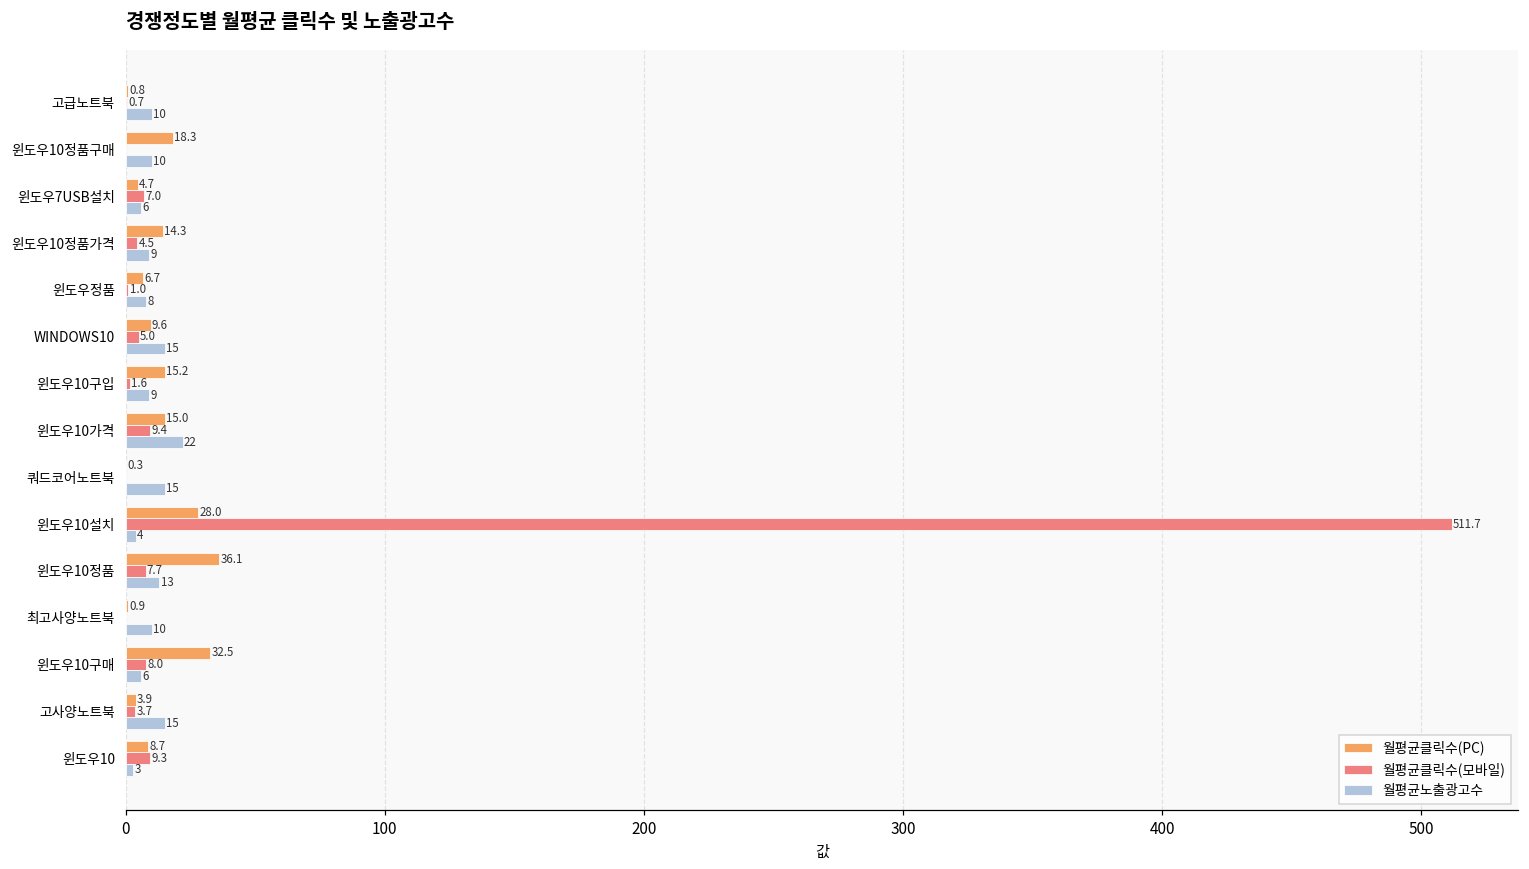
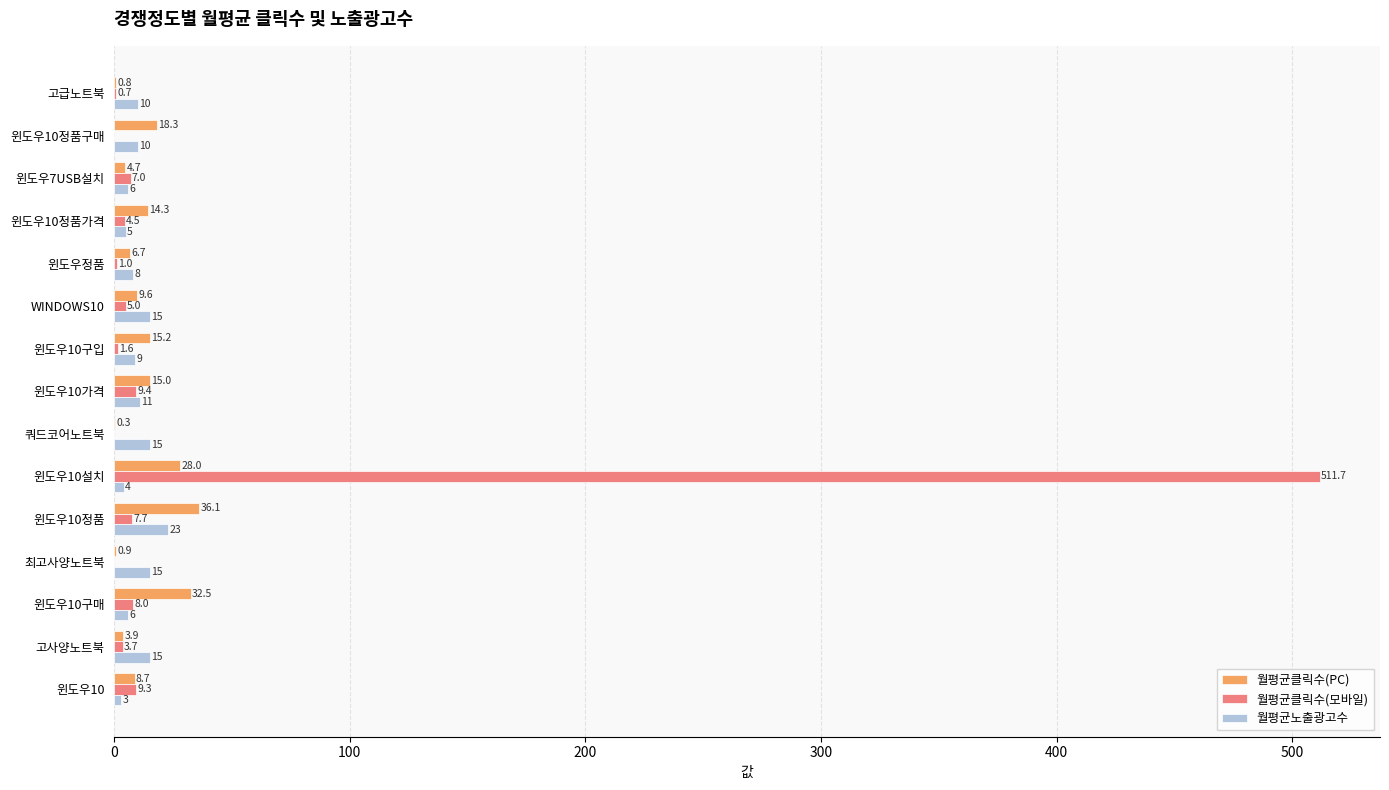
  {
    "월평균노출광고수": {
      "고급노트북": 10,
      "윈도우10정품구매": 10,
      "윈도우7USB설치": 6,
-     "윈도우10정품가격": 9,
+     "윈도우10정품가격": 5,
      "윈도우정품": 8,
      "WINDOWS10": 15,
      "윈도우10구입": 9,
-     "윈도우10가격": 22,
+     "윈도우10가격": 11,
      "쿼드코어노트북": 15,
      "윈도우10설치": 4,
-     "윈도우10정품": 13,
-     "최고사양노트북": 10,
+     "윈도우10정품": 23,
+     "최고사양노트북": 15,
      "윈도우10구매": 6,
      "고사양노트북": 15,
      "윈도우10": 3
    }
  }
